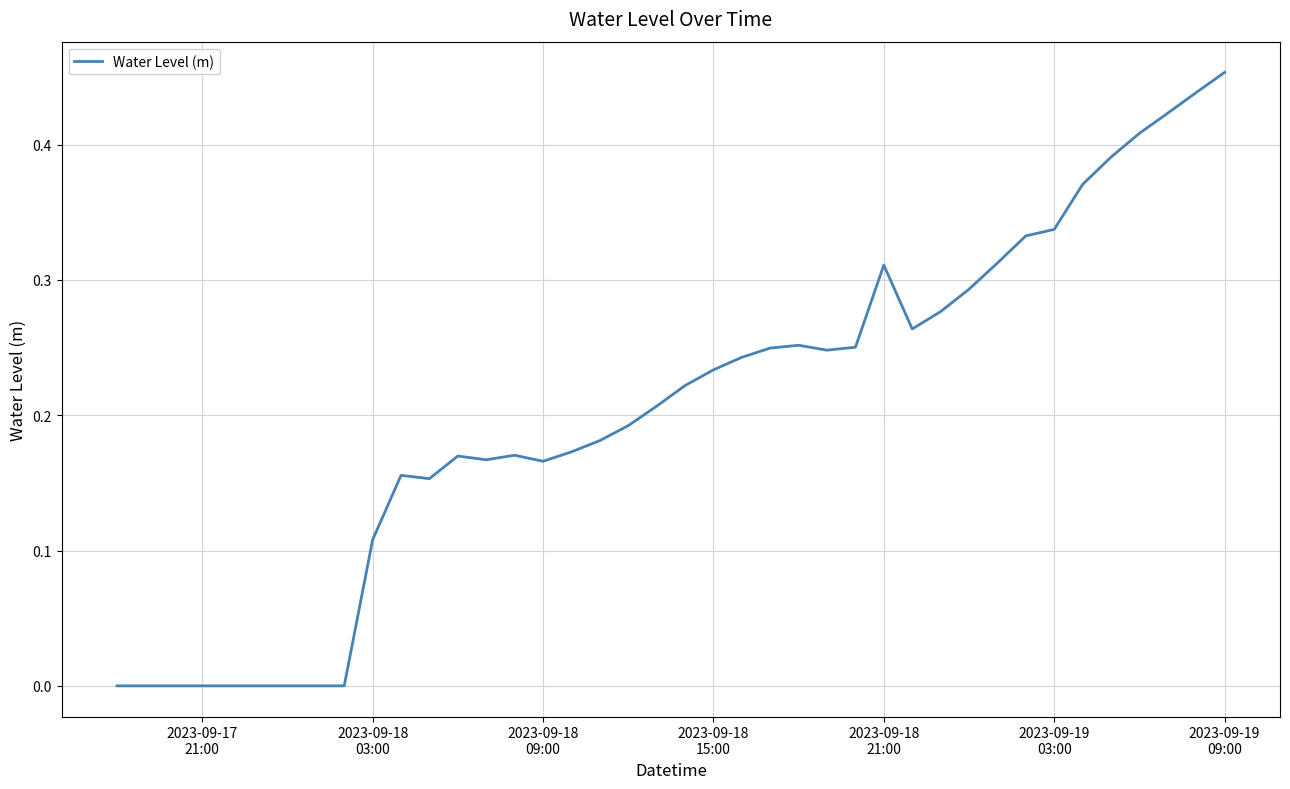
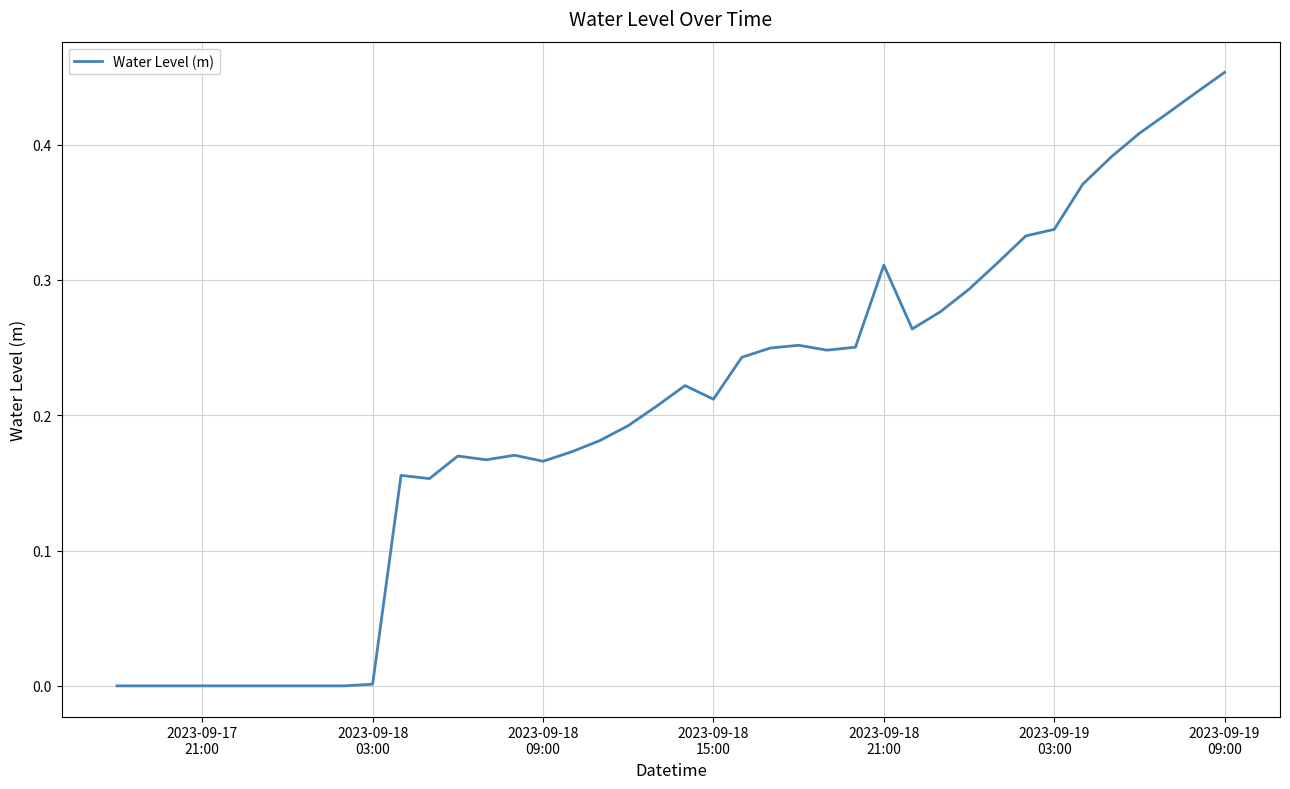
  {
    "2023-09-17 21:00": 0.000,
-   "2023-09-18 03:00": 0.108,
+   "2023-09-18 03:00": 0.001,
    "2023-09-18 09:00": 0.166,
-   "2023-09-18 15:00": 0.234,
+   "2023-09-18 15:00": 0.212,
    "2023-09-18 21:00": 0.311,
    "2023-09-19 03:00": 0.337,
    "2023-09-19 09:00": 0.453
  }
